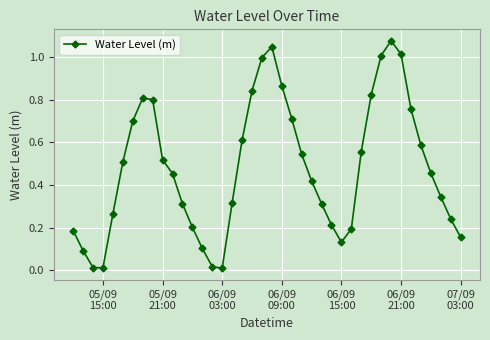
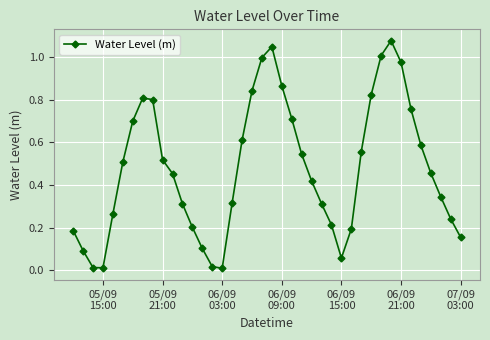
  {
    "05/09 15:00": 0.01,
    "05/09 21:00": 0.52,
    "06/09 03:00": 0.01,
    "06/09 09:00": 0.87,
-   "06/09 15:00": 0.13,
-   "06/09 21:00": 1.01,
+   "06/09 15:00": 0.06,
+   "06/09 21:00": 0.98,
    "07/09 03:00": 0.16
  }
